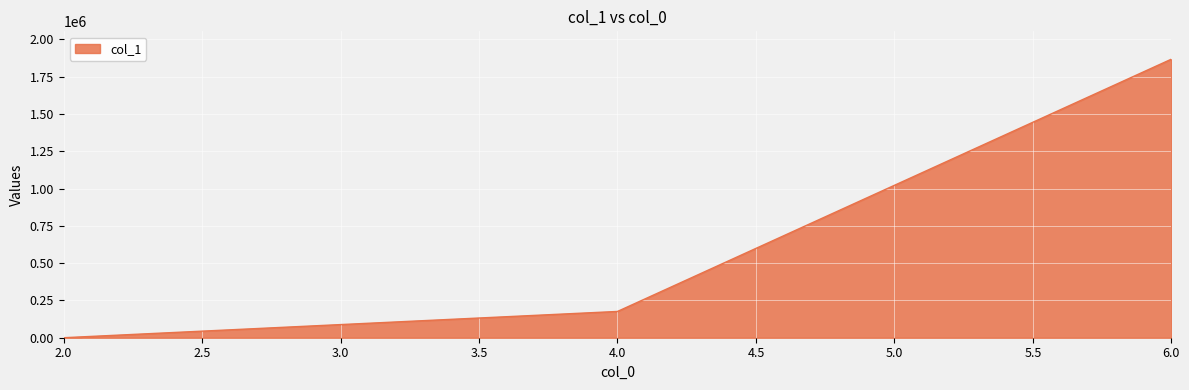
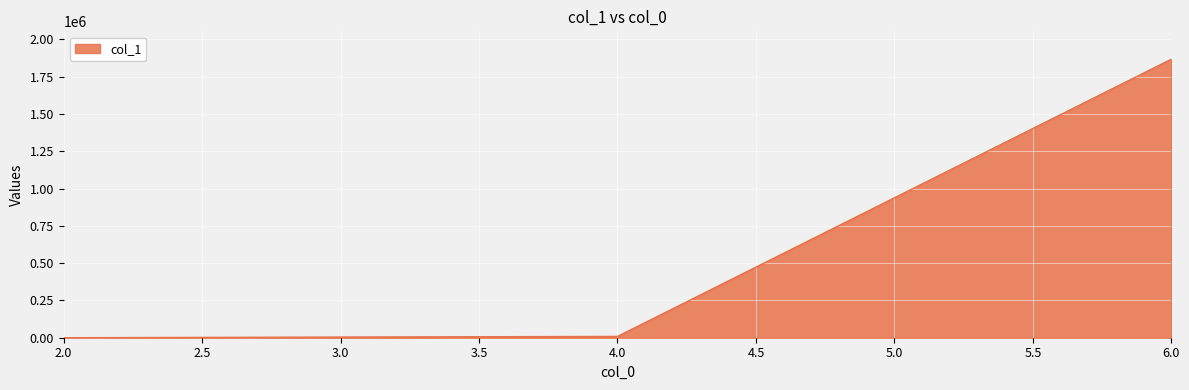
  {
    "2.0": 0,
-   "4.0": 180000,
+   "4.0": 10000,
    "6.0": 1870000
  }
